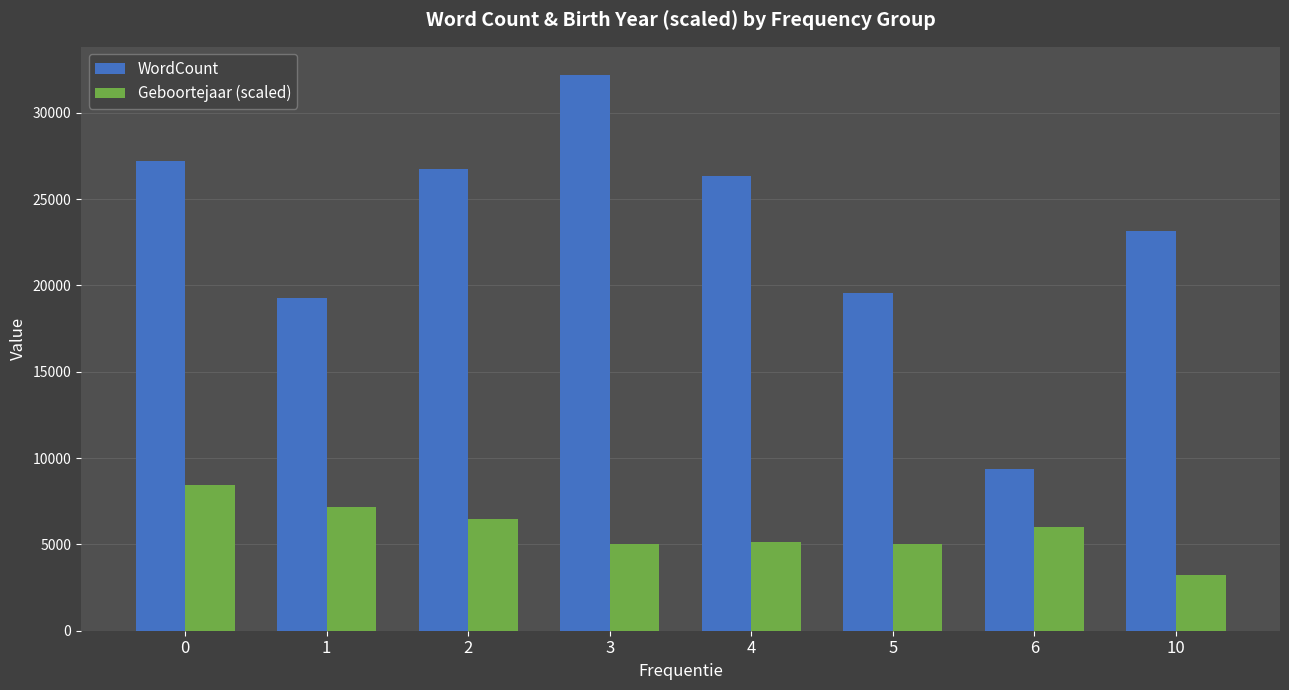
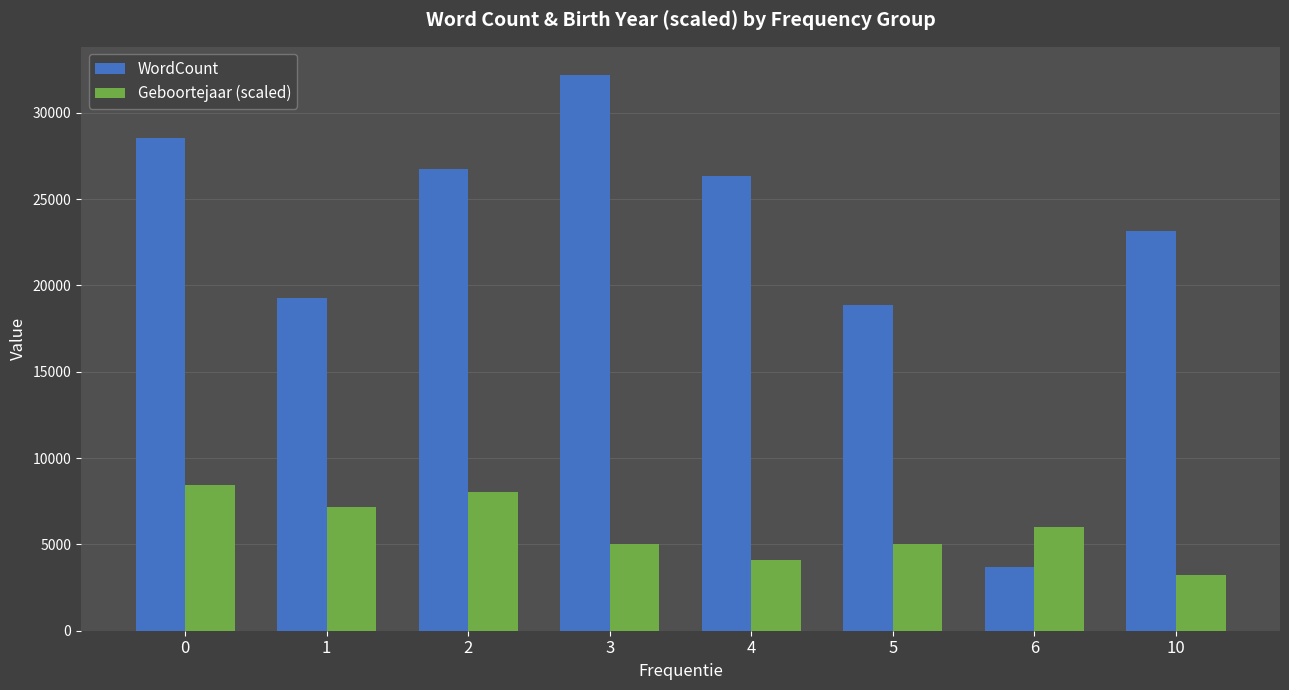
  {
    "WordCount": {
-     "0": 27200,
+     "0": 28500,
      "1": 19300,
      "2": 26700,
      "3": 32200,
      "4": 26300,
-     "5": 19600,
-     "6": 9400,
+     "5": 18900,
+     "6": 3700,
      "10": 23200
    },
    "Geboortejaar (scaled)": {
      "0": 8400,
      "1": 7200,
-     "2": 6500,
+     "2": 8100,
      "3": 5000,
-     "4": 5200,
+     "4": 4100,
      "5": 5000,
      "6": 6000,
      "10": 3200
    }
  }
